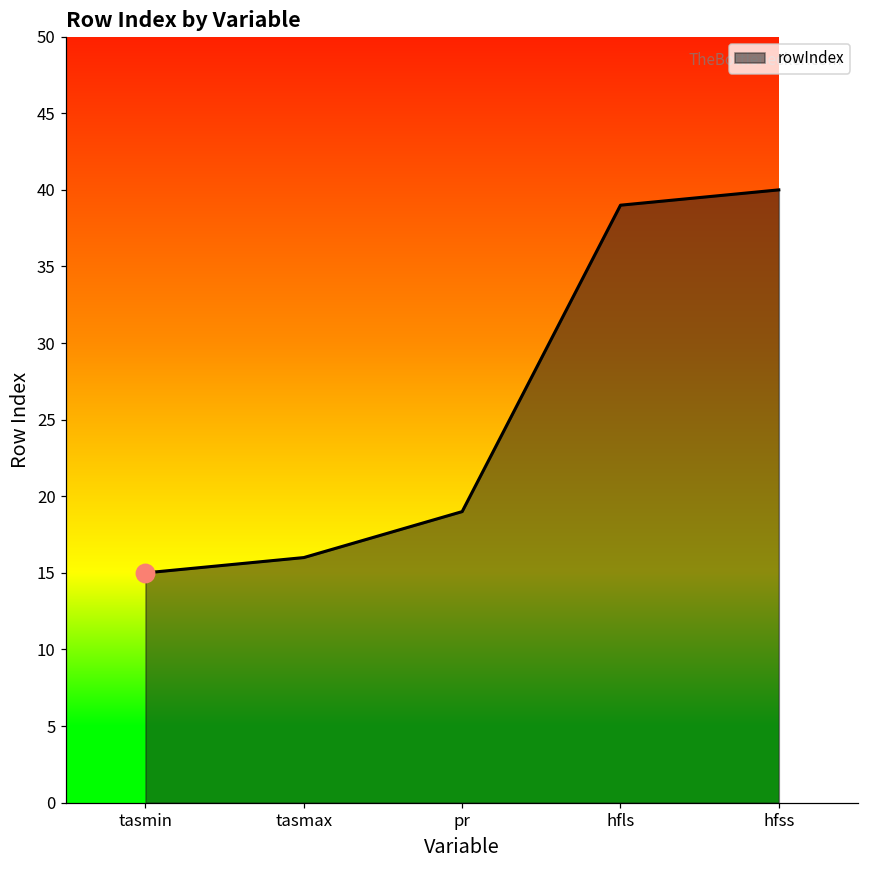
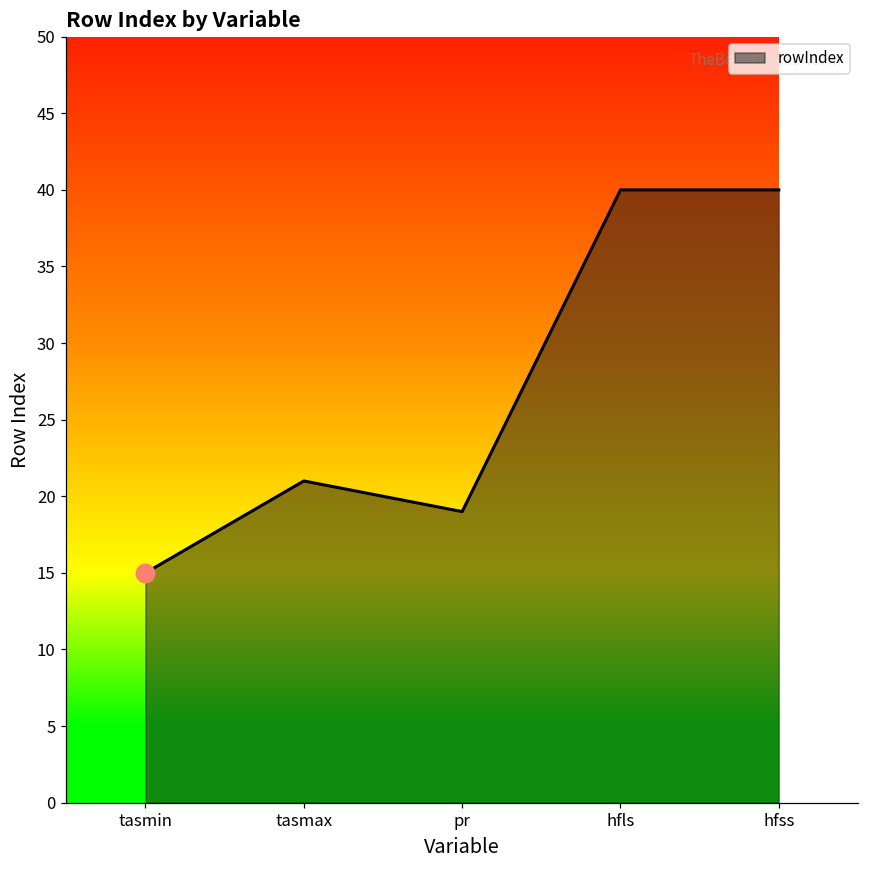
  {
    "rowIndex": {
-     "tasmax": 16,
+     "tasmax": 21,
      "pr": 19,
-     "hfls": 39,
+     "hfls": 40,
      "hfss": 40
    }
  }
